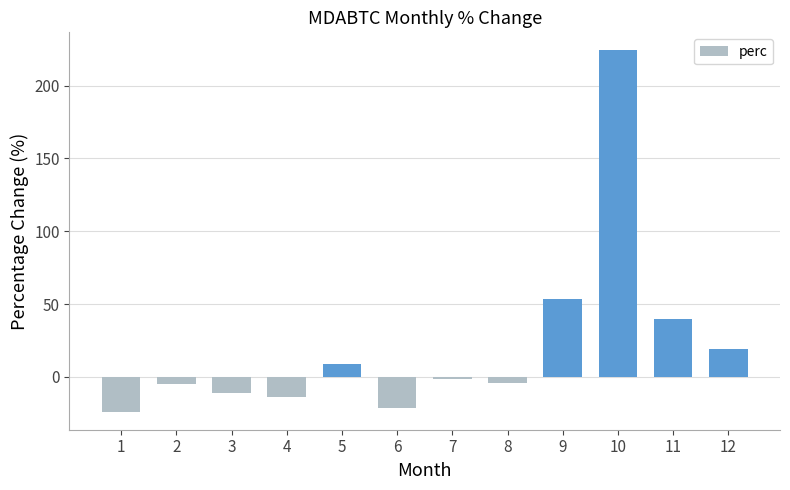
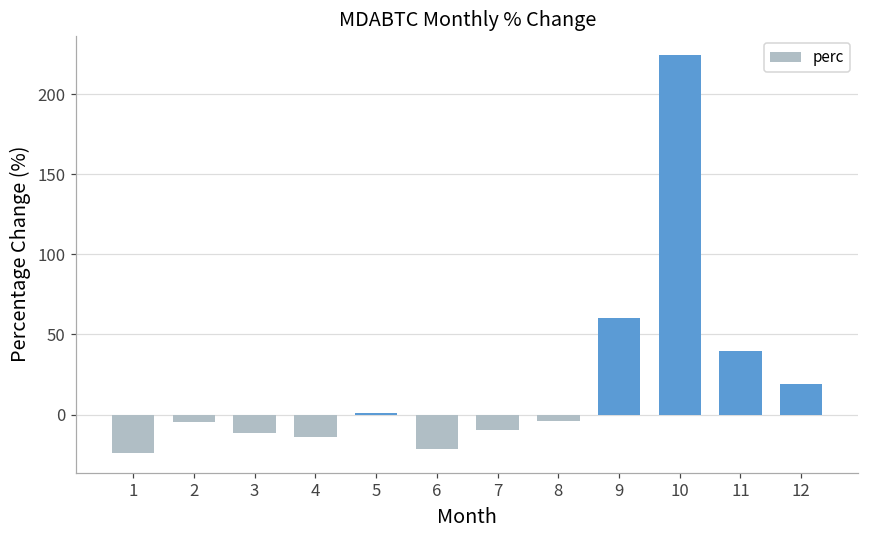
  {
    "1": -24,
    "2": -5,
    "3": -11,
    "4": -14,
-   "5": 9,
+   "5": 1,
    "6": -21,
-   "7": -1,
+   "7": -10,
    "8": -4,
-   "9": 53,
+   "9": 61,
    "10": 224,
    "11": 40,
    "12": 19
  }
